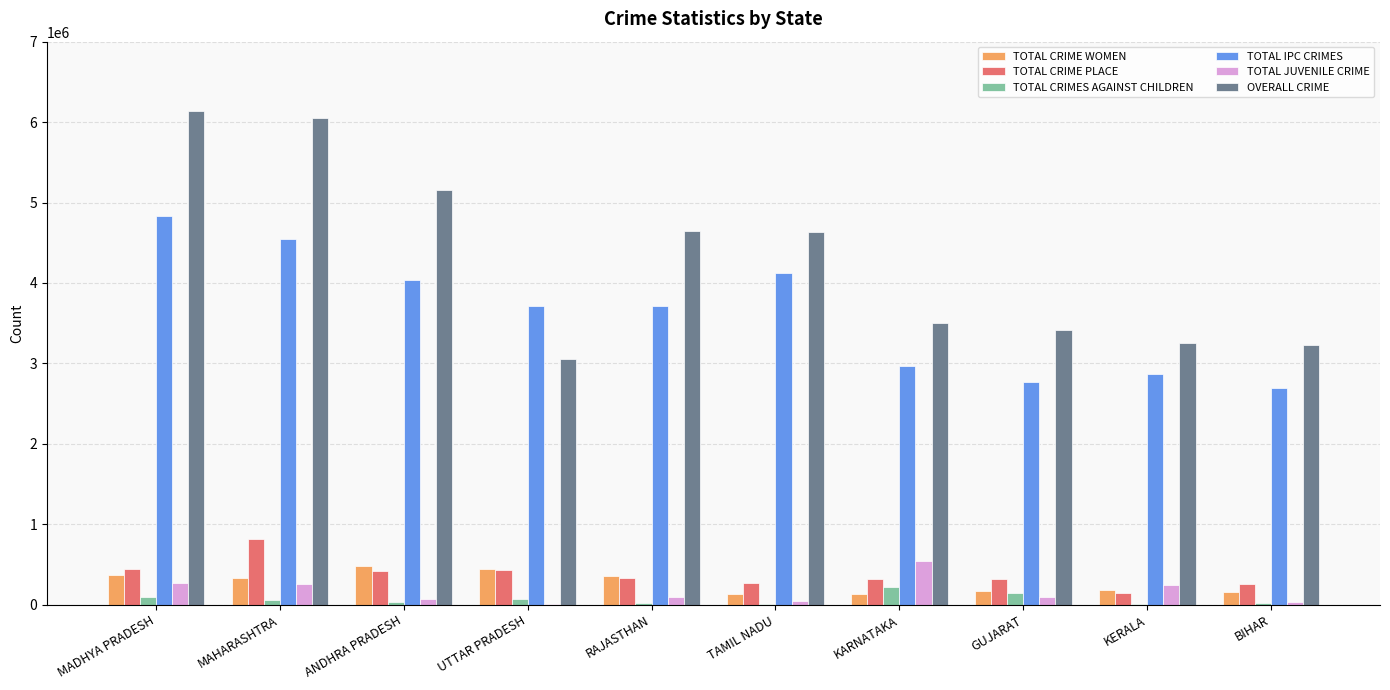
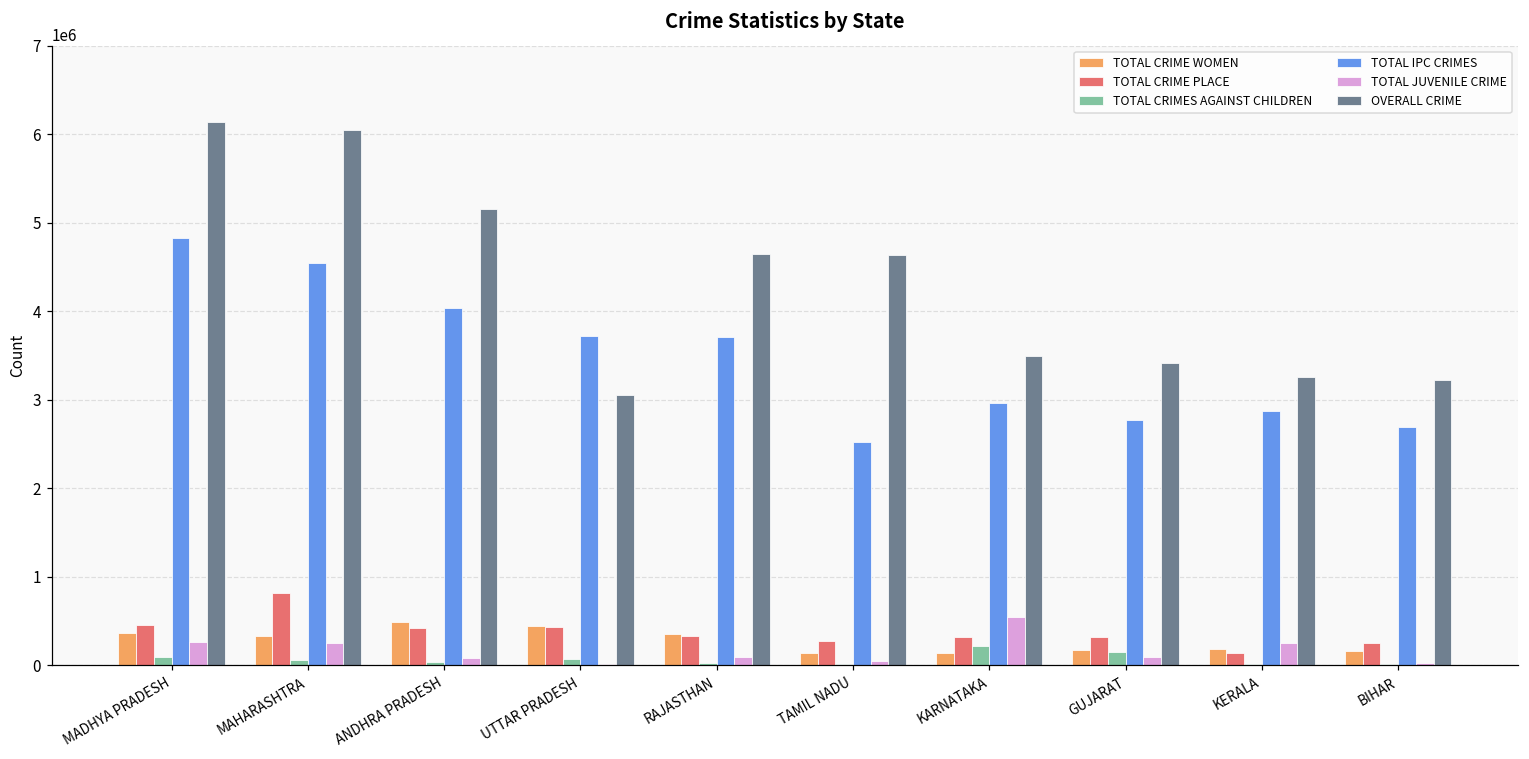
  {
    "TOTAL CRIMES AGAINST CHILDREN": {
      "MADHYA PRADESH": 100000,
      "MAHARASHTRA": 100000,
      "ANDHRA PRADESH": 0,
      "UTTAR PRADESH": 100000,
      "KARNATAKA": 200000,
      "GUJARAT": 100000
    },
    "TOTAL IPC CRIMES": {
      "MADHYA PRADESH": 4800000,
      "MAHARASHTRA": 4500000,
      "ANDHRA PRADESH": 4000000,
      "UTTAR PRADESH": 3700000,
      "RAJASTHAN": 3700000,
-     "TAMIL NADU": 4100000,
+     "TAMIL NADU": 2500000,
      "KARNATAKA": 3000000,
      "GUJARAT": 2800000,
      "KERALA": 2900000,
      "BIHAR": 2700000
    },
    "TOTAL JUVENILE CRIME": {
      "MADHYA PRADESH": 300000,
      "MAHARASHTRA": 300000,
      "ANDHRA PRADESH": 100000,
      "RAJASTHAN": 100000,
      "TAMIL NADU": 0,
      "KARNATAKA": 500000,
      "GUJARAT": 100000,
      "KERALA": 200000
    },
    "OVERALL CRIME": {
      "MADHYA PRADESH": 6100000,
      "MAHARASHTRA": 6000000,
      "ANDHRA PRADESH": 5200000,
      "UTTAR PRADESH": 3100000,
      "RAJASTHAN": 4700000,
      "TAMIL NADU": 4600000,
      "KARNATAKA": 3500000,
      "GUJARAT": 3400000,
      "KERALA": 3300000,
      "BIHAR": 3200000
    }
  }
